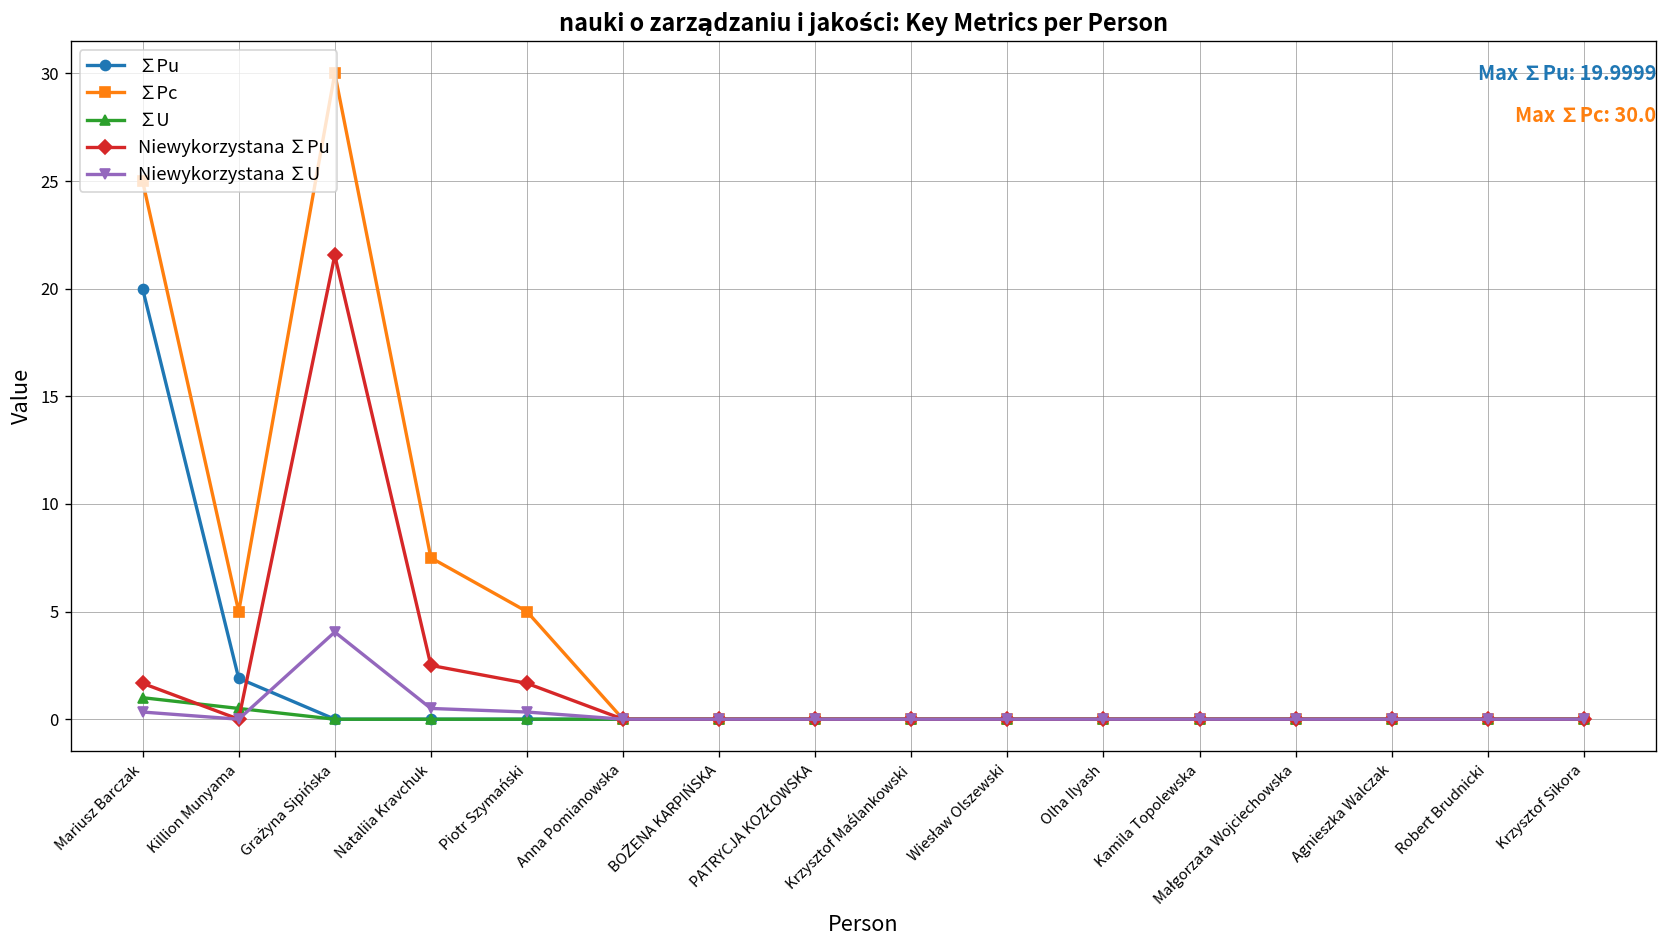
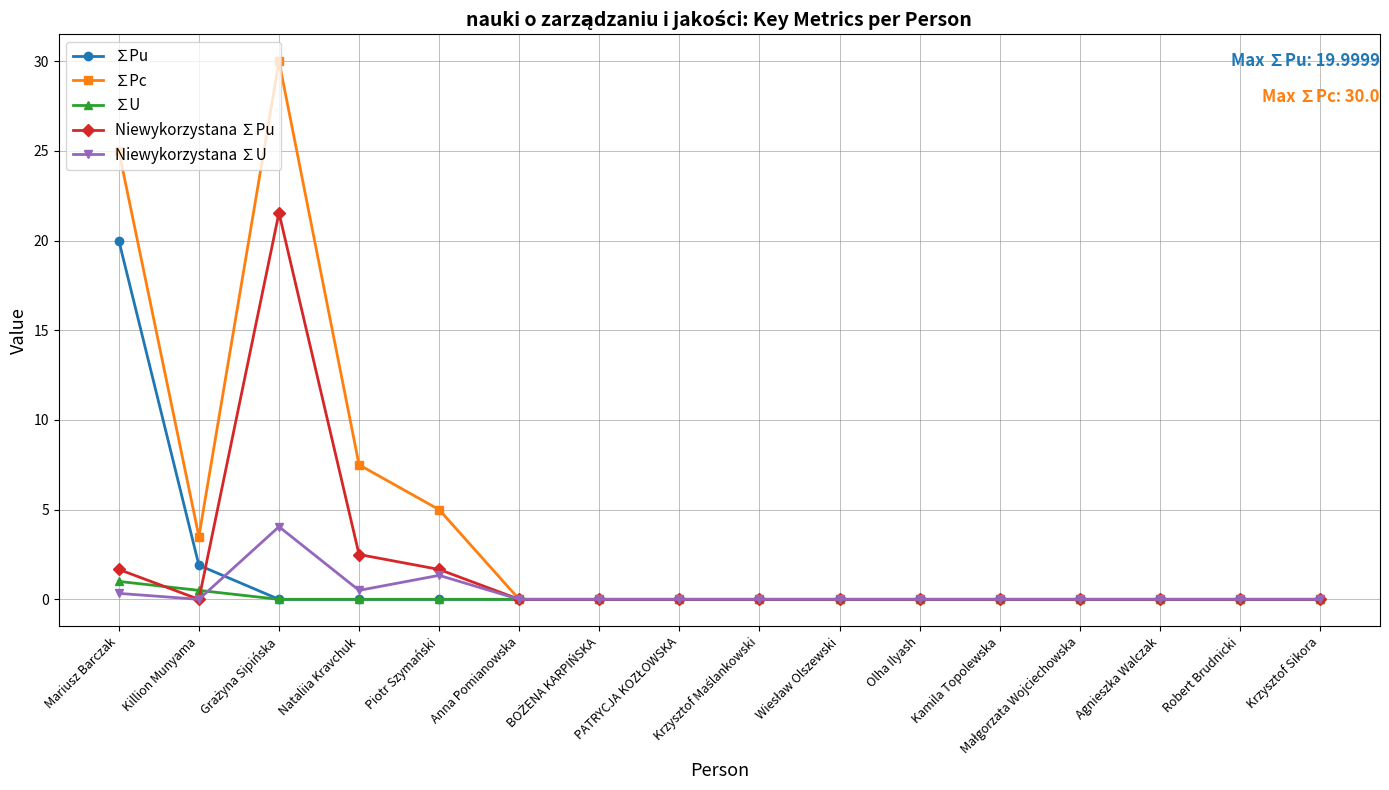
  {
    "∑Pu": {
      "Mariusz Barczak": 20.0,
      "Killion Munyama": 1.9
    },
    "∑Pc": {
-     "Killion Munyama": 5.0,
+     "Killion Munyama": 3.5,
      "Nataliia Kravchuk": 7.5,
      "Piotr Szymański": 5.0
    },
    "∑U": {
      "Mariusz Barczak": 1.0,
      "Killion Munyama": 0.5
    },
    "Niewykorzystana ∑Pu": {
      "Mariusz Barczak": 1.7,
      "Grażyna Sipińska": 21.5,
      "Nataliia Kravchuk": 2.5,
      "Piotr Szymański": 1.7
    },
    "Niewykorzystana ∑U": {
      "Mariusz Barczak": 0.3,
      "Grażyna Sipińska": 4.0,
      "Nataliia Kravchuk": 0.5,
-     "Piotr Szymański": 0.3
+     "Piotr Szymański": 1.3
    }
  }
